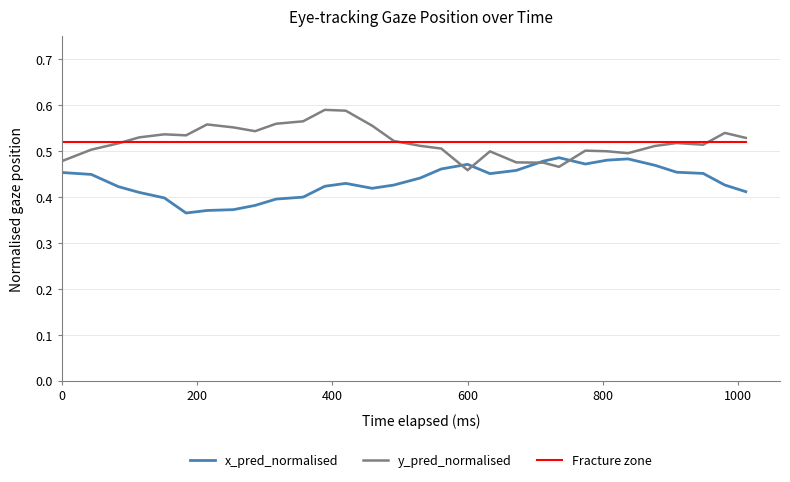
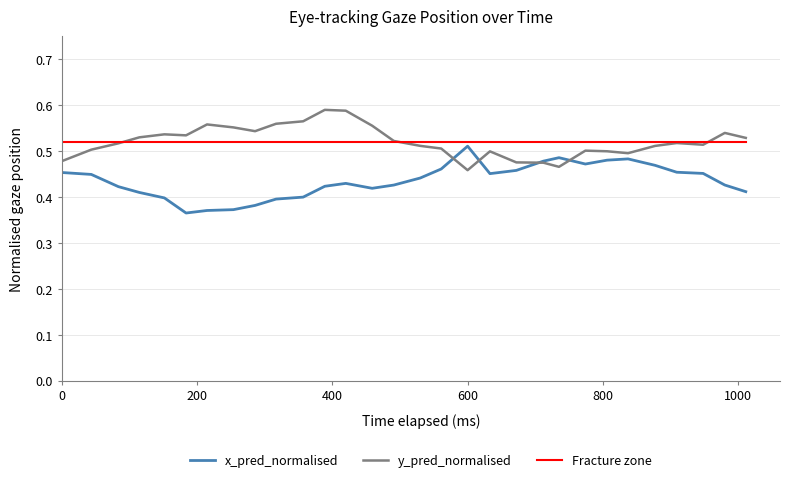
  {
    "x_pred_normalised": {
      "0": 0.45,
-     "600": 0.47
+     "600": 0.51
    },
    "y_pred_normalised": {
      "0": 0.48,
      "600": 0.46
    },
    "Fracture zone": {
      "0": 0.52,
      "600": 0.52
    }
  }
